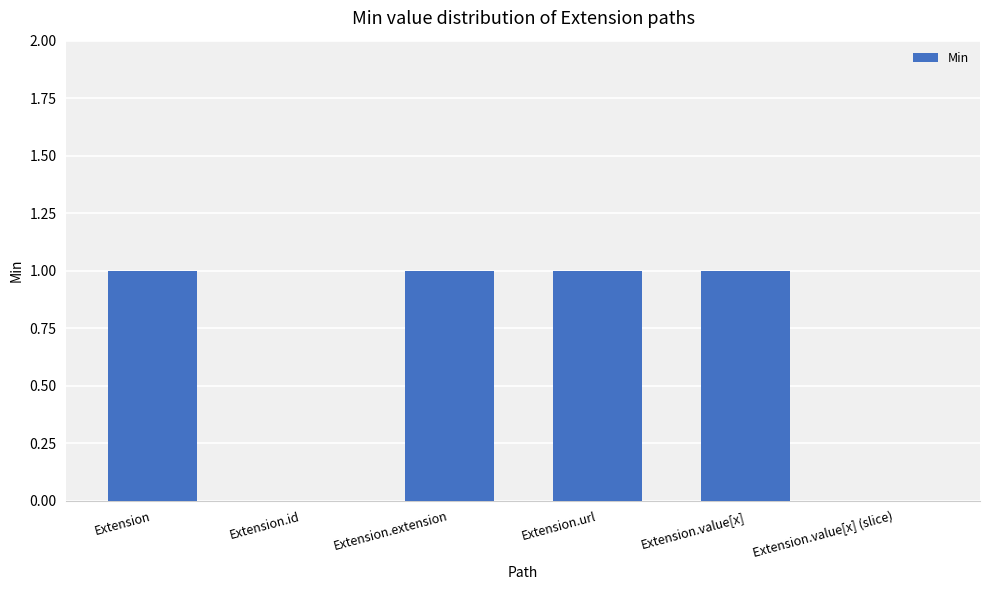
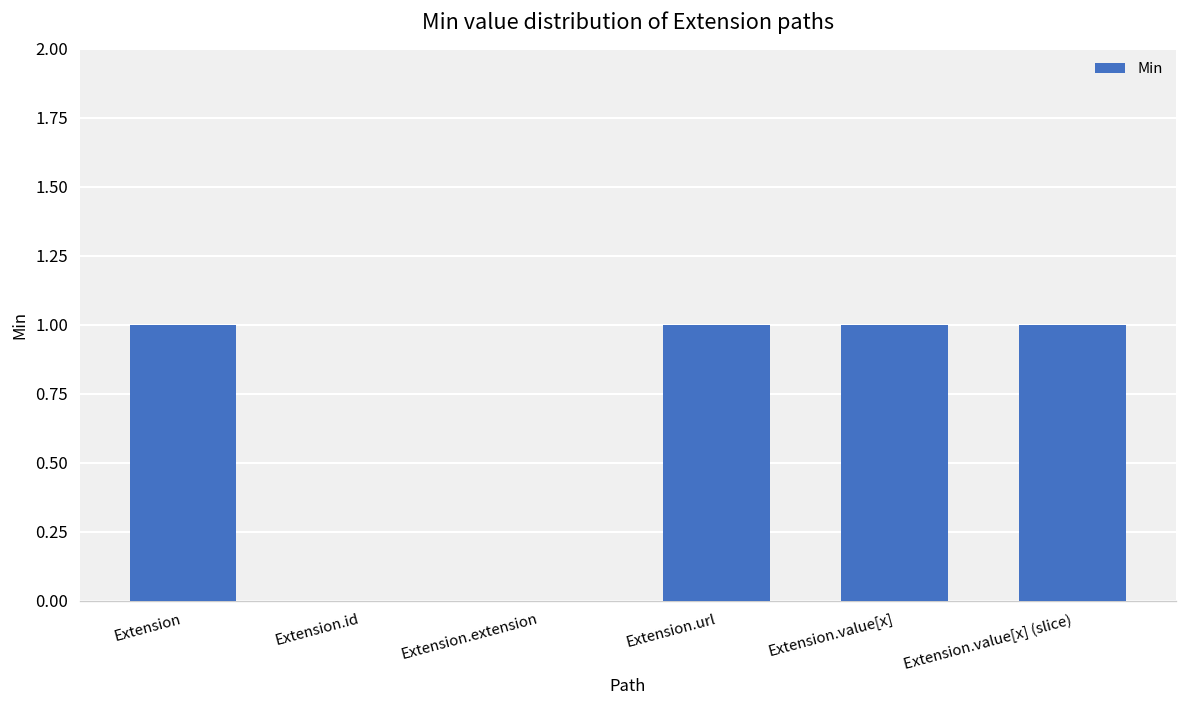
  {
    "Extension": 1,
    "Extension.id": 0,
-   "Extension.extension": 1,
+   "Extension.extension": 0,
    "Extension.url": 1,
    "Extension.value[x]": 1,
-   "Extension.value[x] (slice)": 0
+   "Extension.value[x] (slice)": 1
  }
